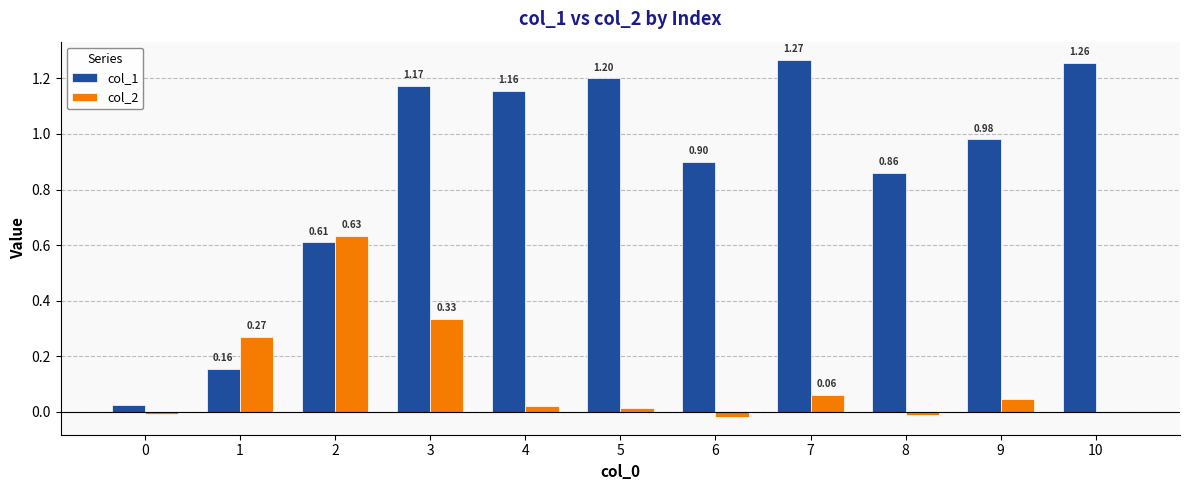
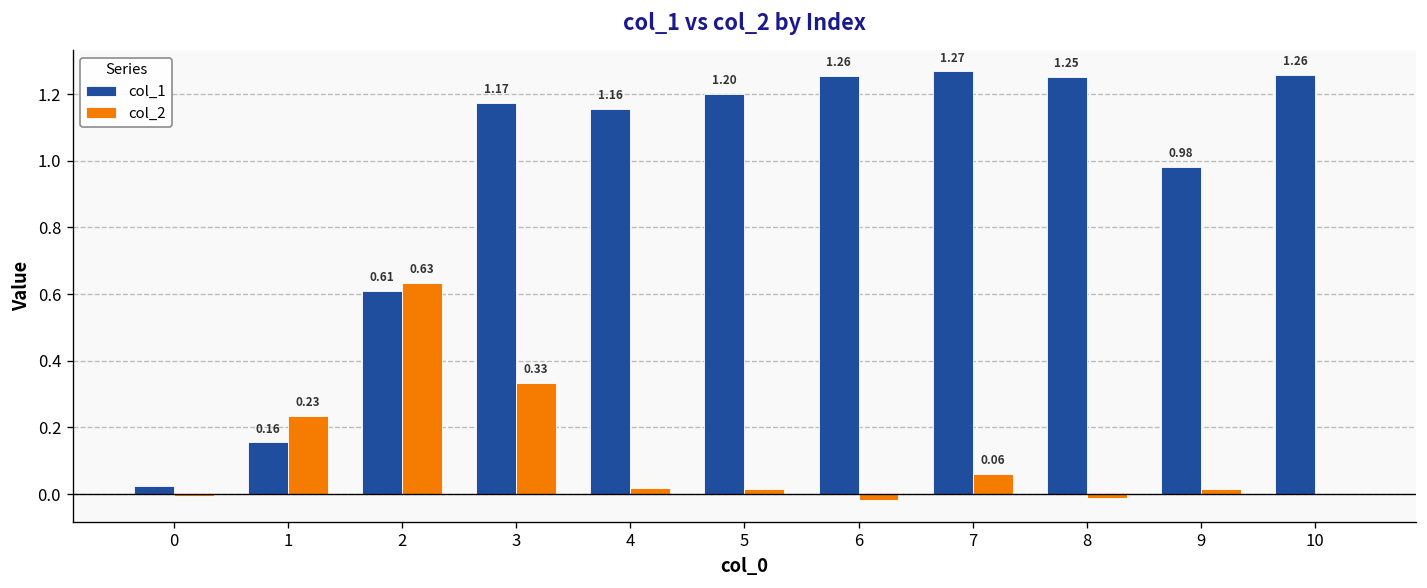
  {
    "col_1": {
      "1": 0.16,
      "2": 0.61,
      "3": 1.17,
      "4": 1.16,
      "5": 1.20,
-     "6": 0.90,
+     "6": 1.26,
      "7": 1.27,
-     "8": 0.86,
+     "8": 1.25,
      "9": 0.98,
      "10": 1.26
    },
    "col_2": {
-     "1": 0.27,
+     "1": 0.23,
      "2": 0.63,
      "3": 0.33,
      "7": 0.06,
-     "9": 0.04
+     "9": 0.01
    }
  }
